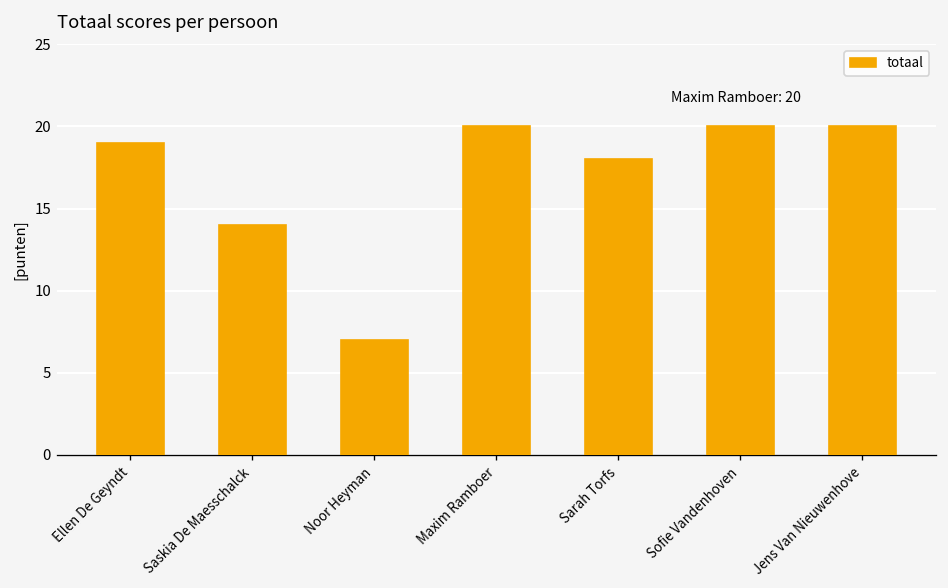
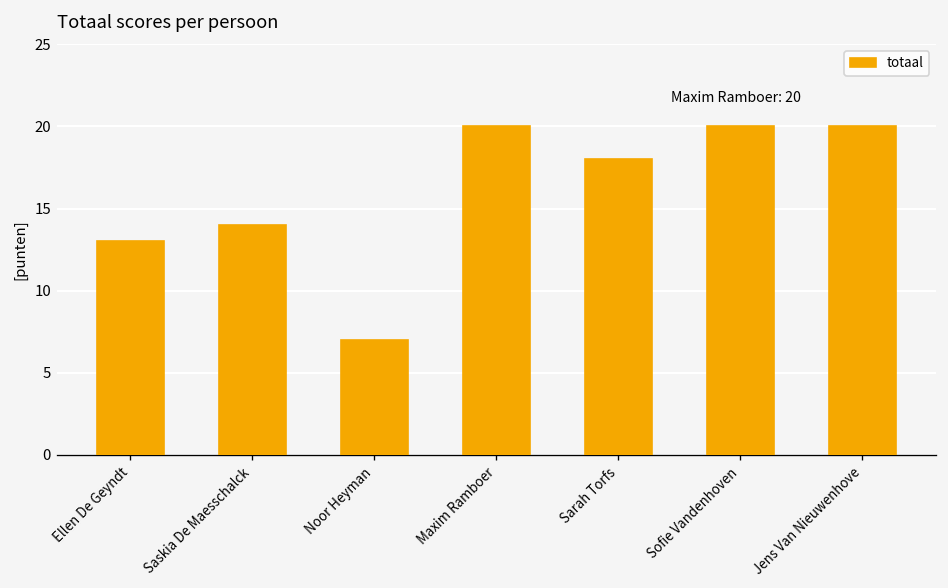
  {
-   "Ellen De Geyndt": 19,
+   "Ellen De Geyndt": 13,
    "Saskia De Maesschalck": 14,
    "Noor Heyman": 7,
    "Maxim Ramboer": 20,
    "Sarah Torfs": 18,
    "Jens Van Nieuwenhove": 20
  }
